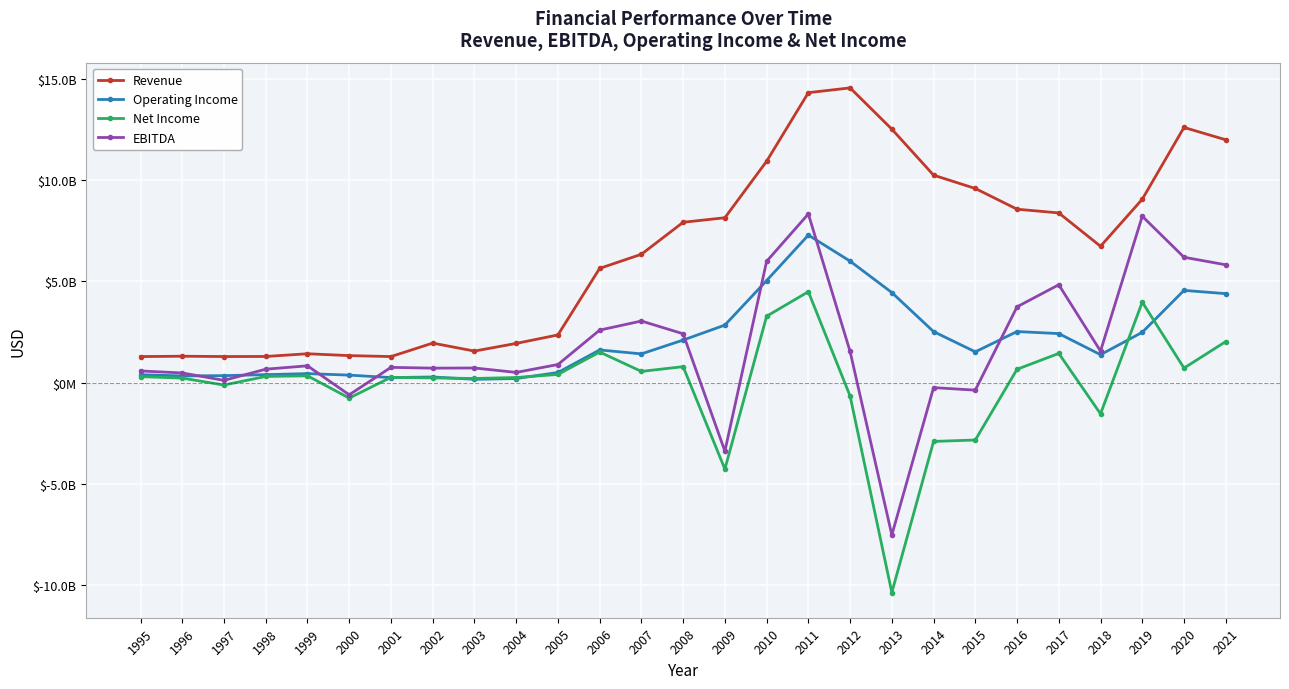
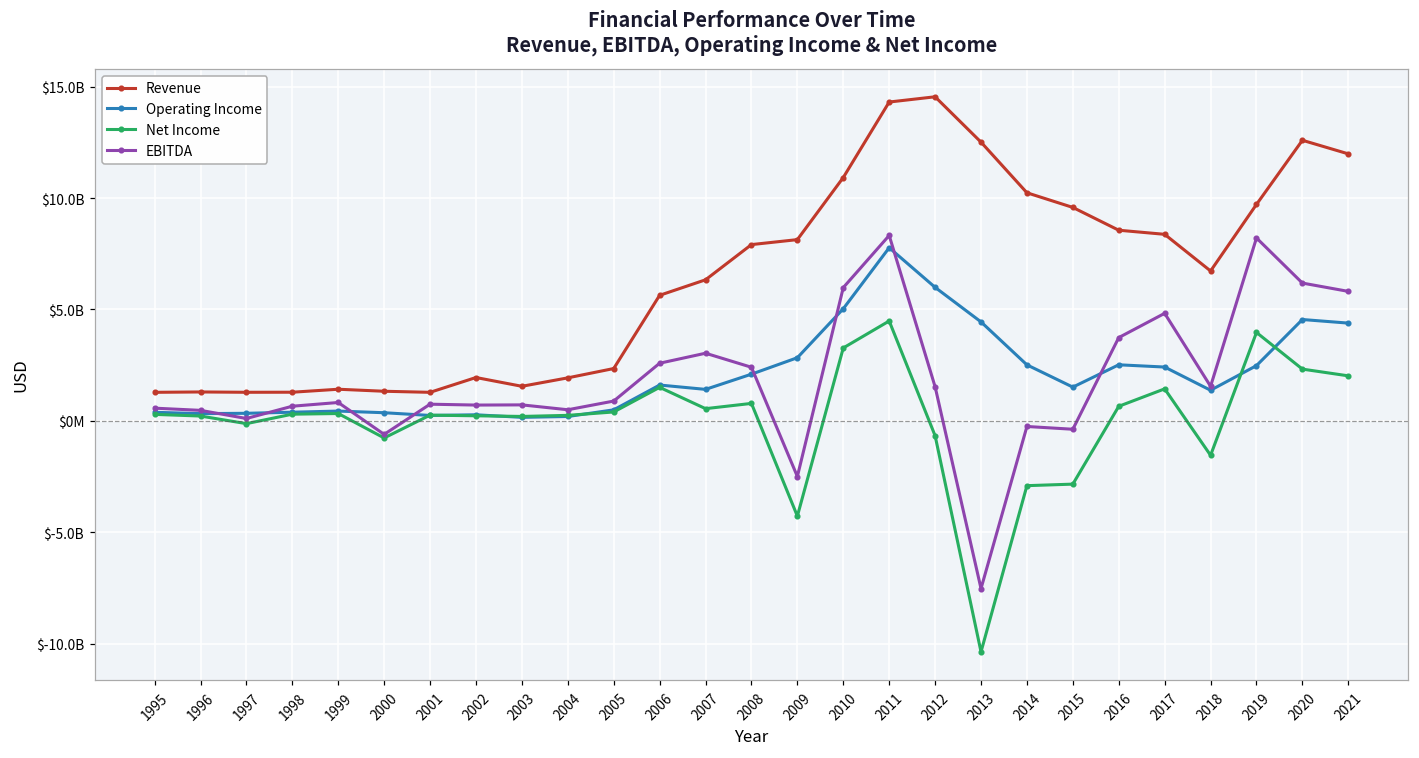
  {
    "Revenue": {
      "1995": "$1300000000",
      "1996": "$1300000000",
      "1997": "$1300000000",
      "1998": "$1300000000",
      "1999": "$1400000000",
      "2000": "$1300000000",
      "2001": "$1300000000",
      "2002": "$1900000000",
      "2003": "$1600000000",
      "2004": "$1900000000",
      "2005": "$2400000000",
      "2006": "$5600000000",
      "2007": "$6300000000",
      "2008": "$7900000000",
      "2009": "$8100000000",
      "2010": "$10900000000",
      "2011": "$14300000000",
      "2012": "$14500000000",
      "2013": "$12500000000",
      "2014": "$10200000000",
      "2015": "$9600000000",
      "2016": "$8600000000",
      "2017": "$8400000000",
      "2018": "$6700000000",
-     "2019": "$9100000000",
+     "2019": "$9700000000",
      "2020": "$12600000000",
      "2021": "$12000000000"
    },
    "Operating Income": {
      "1997": "$300000000",
      "2000": "$400000000",
      "2007": "$1400000000",
      "2008": "$2100000000",
      "2009": "$2800000000",
      "2010": "$5000000000",
-     "2011": "$7300000000",
+     "2011": "$7800000000",
      "2012": "$6000000000",
      "2013": "$4400000000",
      "2014": "$2500000000",
      "2015": "$1500000000",
      "2016": "$2500000000",
      "2017": "$2400000000",
      "2018": "$1400000000",
      "2019": "$2500000000",
      "2020": "$4600000000",
      "2021": "$4400000000"
    },
    "Net Income": {
      "1997": "$-100000000",
      "2000": "$-800000000",
      "2007": "$500000000",
      "2008": "$800000000",
      "2009": "$-4300000000",
      "2010": "$3300000000",
      "2011": "$4500000000",
      "2012": "$-700000000",
      "2013": "$-10400000000",
      "2014": "$-2900000000",
      "2015": "$-2800000000",
      "2016": "$700000000",
      "2017": "$1400000000",
      "2018": "$-1500000000",
      "2019": "$4000000000",
-     "2020": "$700000000",
+     "2020": "$2300000000",
      "2021": "$2000000000"
    },
    "EBITDA": {
      "1995": "$600000000",
      "1996": "$500000000",
      "1997": "$100000000",
      "1998": "$700000000",
      "1999": "$800000000",
      "2000": "$-600000000",
      "2001": "$700000000",
      "2002": "$700000000",
      "2003": "$700000000",
      "2004": "$500000000",
      "2005": "$900000000",
      "2006": "$2600000000",
      "2007": "$3000000000",
      "2008": "$2400000000",
-     "2009": "$-3400000000",
+     "2009": "$-2500000000",
      "2010": "$6000000000",
      "2011": "$8300000000",
      "2012": "$1500000000",
      "2013": "$-7500000000",
      "2014": "$-300000000",
      "2015": "$-400000000",
      "2016": "$3700000000",
      "2017": "$4800000000",
      "2018": "$1600000000",
      "2019": "$8200000000",
      "2020": "$6200000000",
      "2021": "$5800000000"
    }
  }
